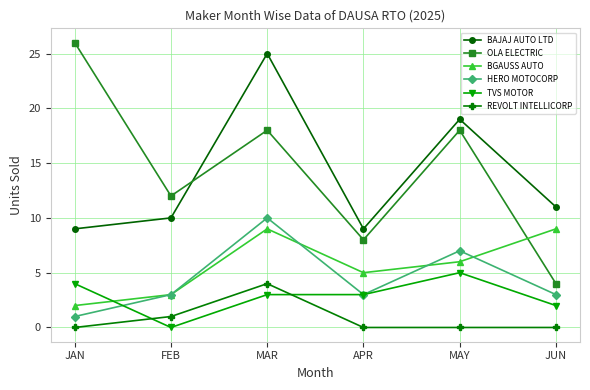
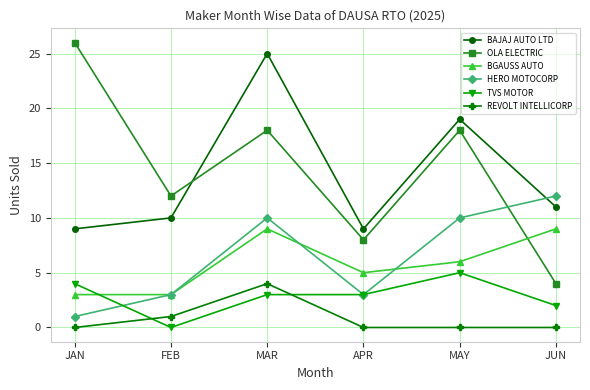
  {
    "BGAUSS AUTO": {
-     "JAN": 2,
+     "JAN": 3,
      "MAR": 9,
      "APR": 5,
      "MAY": 6,
      "JUN": 9
    },
    "HERO MOTOCORP": {
      "JAN": 1,
      "MAR": 10,
-     "MAY": 7,
-     "JUN": 3
+     "MAY": 10,
+     "JUN": 12
    }
  }
